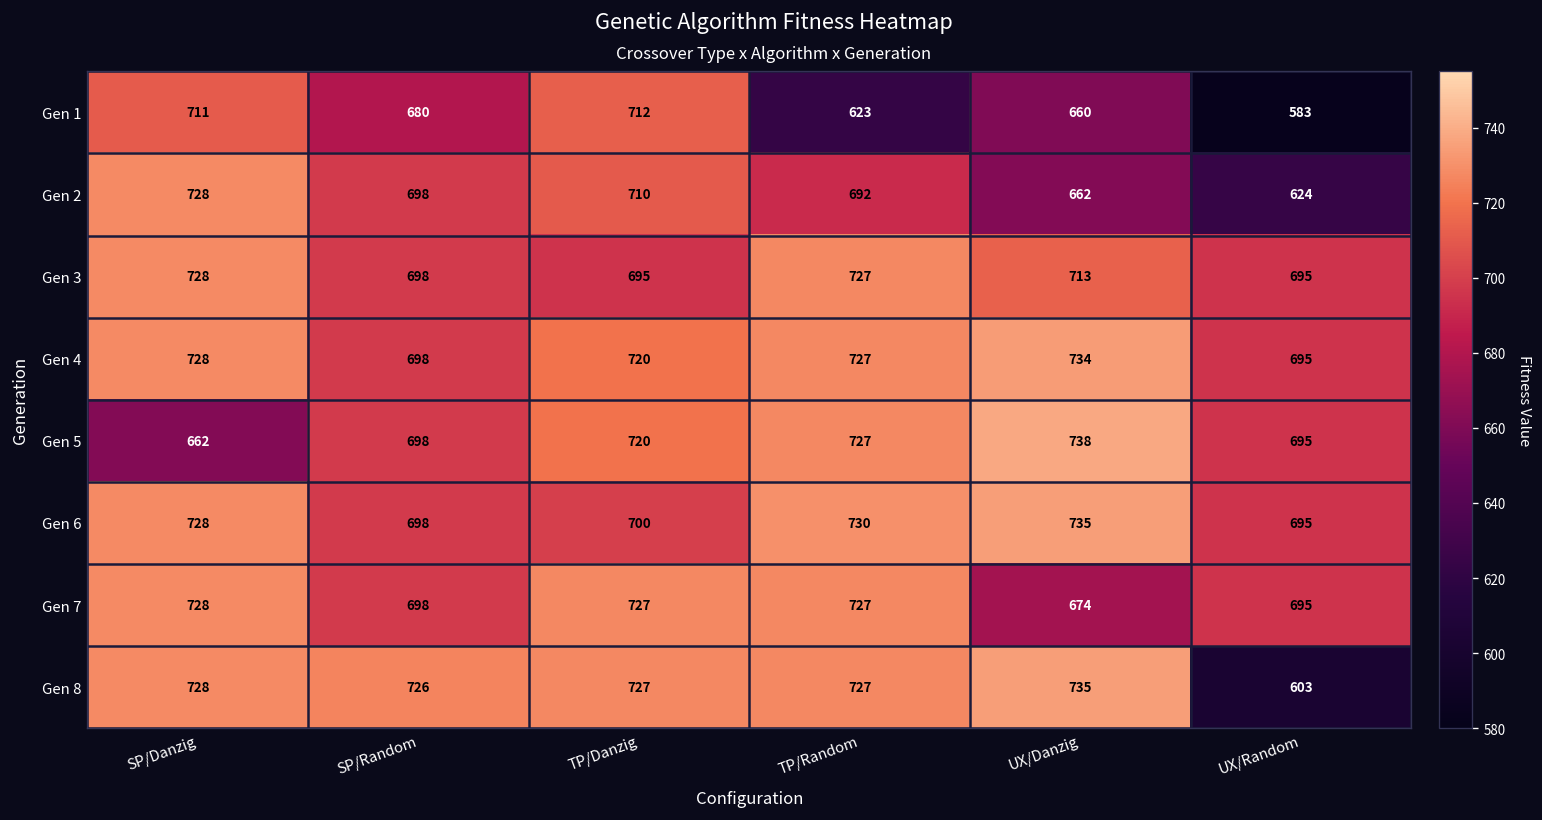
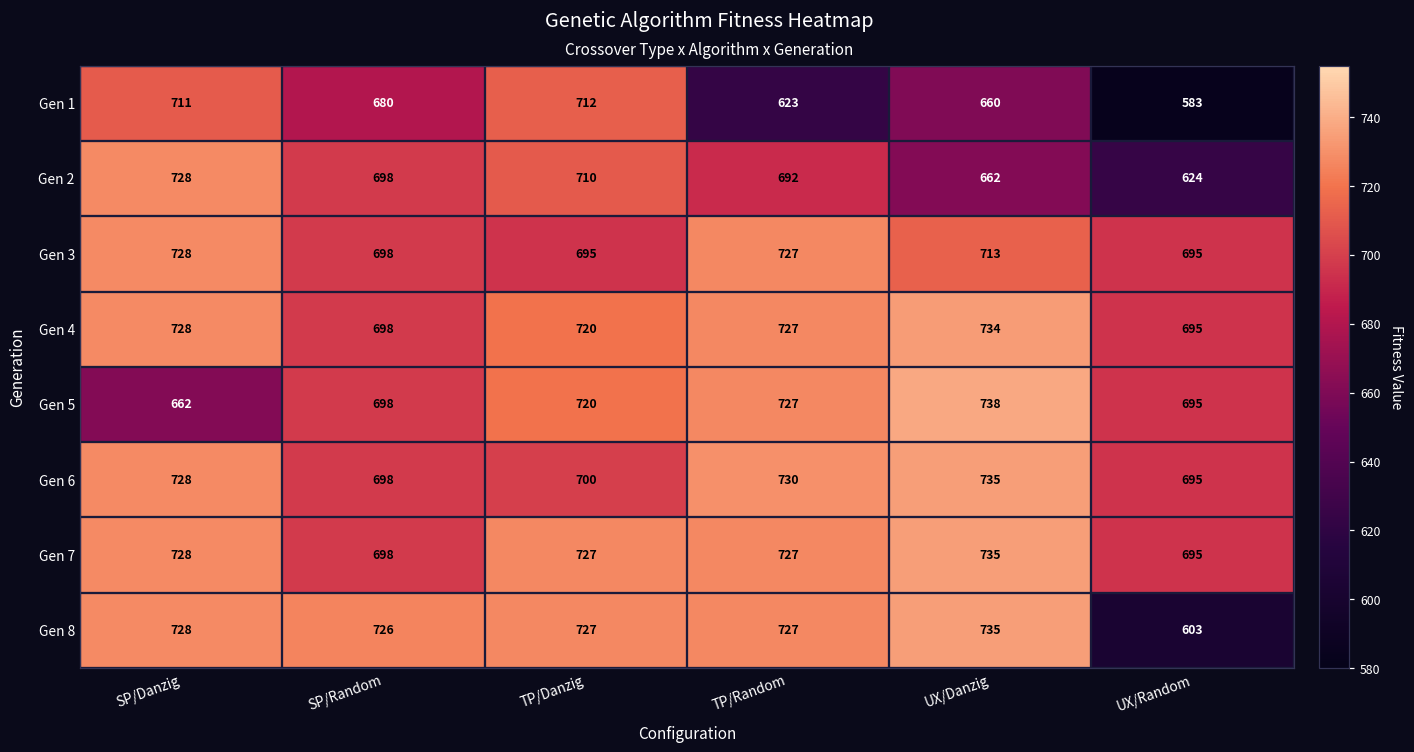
  {
    "Gen 1": {
      "SP/Danzig": 711,
      "SP/Random": 680,
      "TP/Danzig": 712,
      "TP/Random": 623,
      "UX/Danzig": 660,
      "UX/Random": 583
    },
    "Gen 2": {
      "SP/Danzig": 728,
      "SP/Random": 698,
      "TP/Danzig": 710,
      "TP/Random": 692,
      "UX/Danzig": 662,
      "UX/Random": 624
    },
    "Gen 3": {
      "SP/Danzig": 728,
      "SP/Random": 698,
      "TP/Danzig": 695,
      "TP/Random": 727,
      "UX/Danzig": 713,
      "UX/Random": 695
    },
    "Gen 4": {
      "SP/Danzig": 728,
      "SP/Random": 698,
      "TP/Danzig": 720,
      "TP/Random": 727,
      "UX/Danzig": 734,
      "UX/Random": 695
    },
    "Gen 5": {
      "SP/Danzig": 662,
      "SP/Random": 698,
      "TP/Danzig": 720,
      "TP/Random": 727,
      "UX/Danzig": 738,
      "UX/Random": 695
    },
    "Gen 6": {
      "SP/Danzig": 728,
      "SP/Random": 698,
      "TP/Danzig": 700,
      "TP/Random": 730,
      "UX/Danzig": 735,
      "UX/Random": 695
    },
    "Gen 7": {
      "SP/Danzig": 728,
      "SP/Random": 698,
      "TP/Danzig": 727,
      "TP/Random": 727,
-     "UX/Danzig": 674,
+     "UX/Danzig": 735,
      "UX/Random": 695
    },
    "Gen 8": {
      "SP/Danzig": 728,
      "SP/Random": 726,
      "TP/Danzig": 727,
      "TP/Random": 727,
      "UX/Danzig": 735,
      "UX/Random": 603
    }
  }
